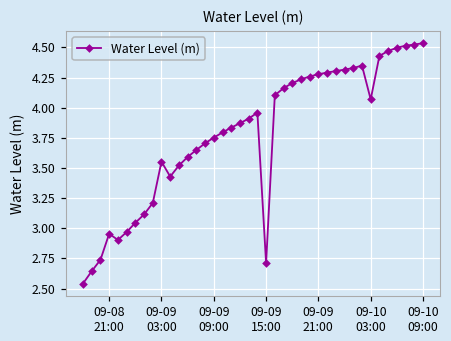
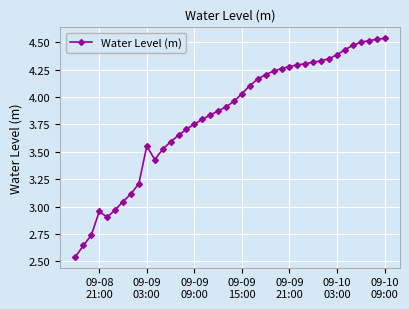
  {
    "09-08 21:00": 2.95,
    "09-09 03:00": 3.55,
    "09-09 09:00": 3.75,
-   "09-09 15:00": 2.71,
+   "09-09 15:00": 4.03,
    "09-09 21:00": 4.28,
-   "09-10 03:00": 4.07,
+   "09-10 03:00": 4.38,
    "09-10 09:00": 4.54
  }
